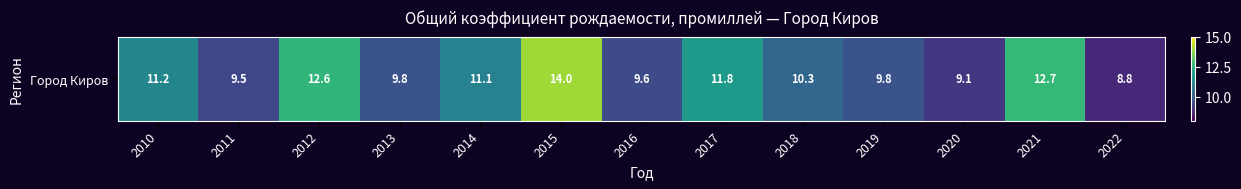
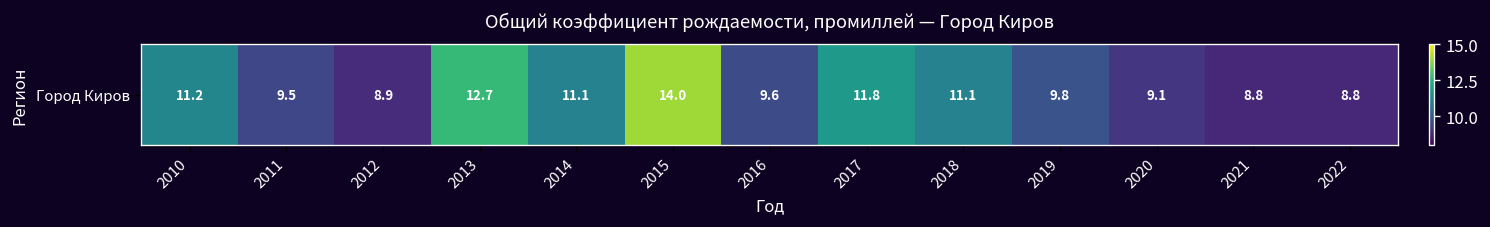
  {
    "Город Киров": {
      "2010": 11.2,
      "2011": 9.5,
-     "2012": 12.6,
-     "2013": 9.8,
+     "2012": 8.9,
+     "2013": 12.7,
      "2014": 11.1,
      "2015": 14.0,
      "2016": 9.6,
      "2017": 11.8,
-     "2018": 10.3,
+     "2018": 11.1,
      "2019": 9.8,
      "2020": 9.1,
-     "2021": 12.7,
+     "2021": 8.8,
      "2022": 8.8
    }
  }
